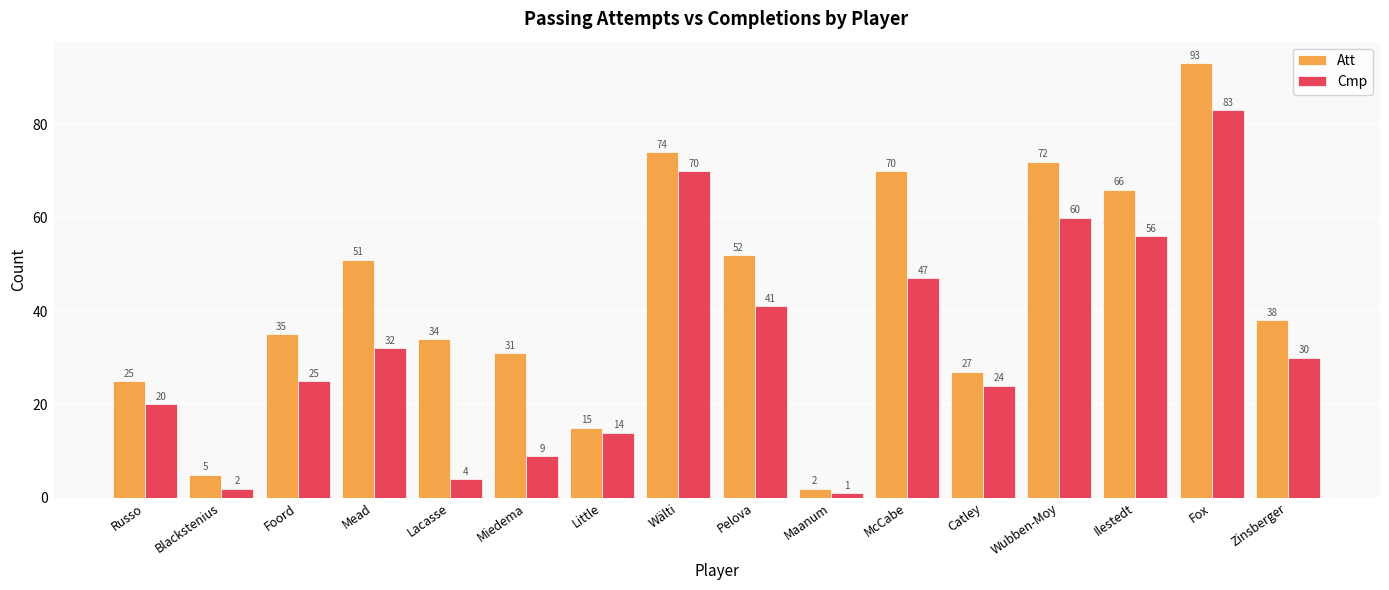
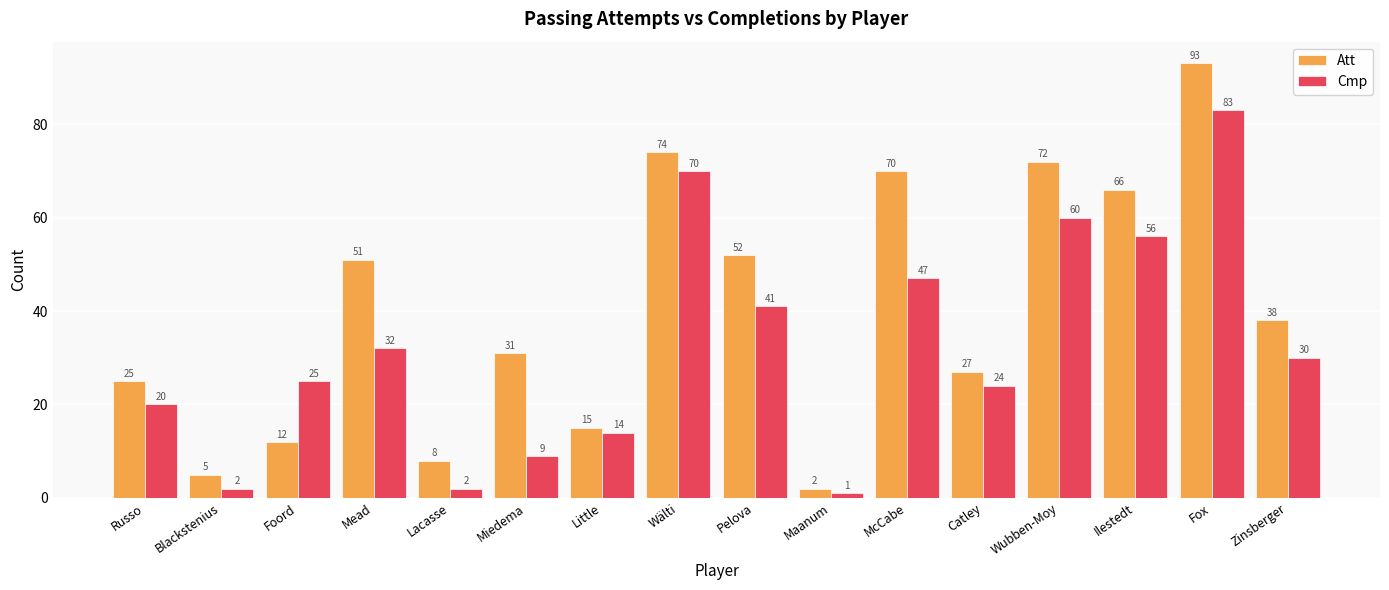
  {
    "Att": {
      "Russo": 25,
      "Blackstenius": 5,
-     "Foord": 35,
+     "Foord": 12,
      "Mead": 51,
-     "Lacasse": 34,
+     "Lacasse": 8,
      "Miedema": 31,
      "Little": 15,
      "Wälti": 74,
      "Pelova": 52,
      "Maanum": 2,
      "McCabe": 70,
      "Catley": 27,
      "Wubben-Moy": 72,
      "Ilestedt": 66,
      "Fox": 93,
      "Zinsberger": 38
    },
    "Cmp": {
      "Russo": 20,
      "Blackstenius": 2,
      "Foord": 25,
      "Mead": 32,
-     "Lacasse": 4,
+     "Lacasse": 2,
      "Miedema": 9,
      "Little": 14,
      "Wälti": 70,
      "Pelova": 41,
      "Maanum": 1,
      "McCabe": 47,
      "Catley": 24,
      "Wubben-Moy": 60,
      "Ilestedt": 56,
      "Fox": 83,
      "Zinsberger": 30
    }
  }
